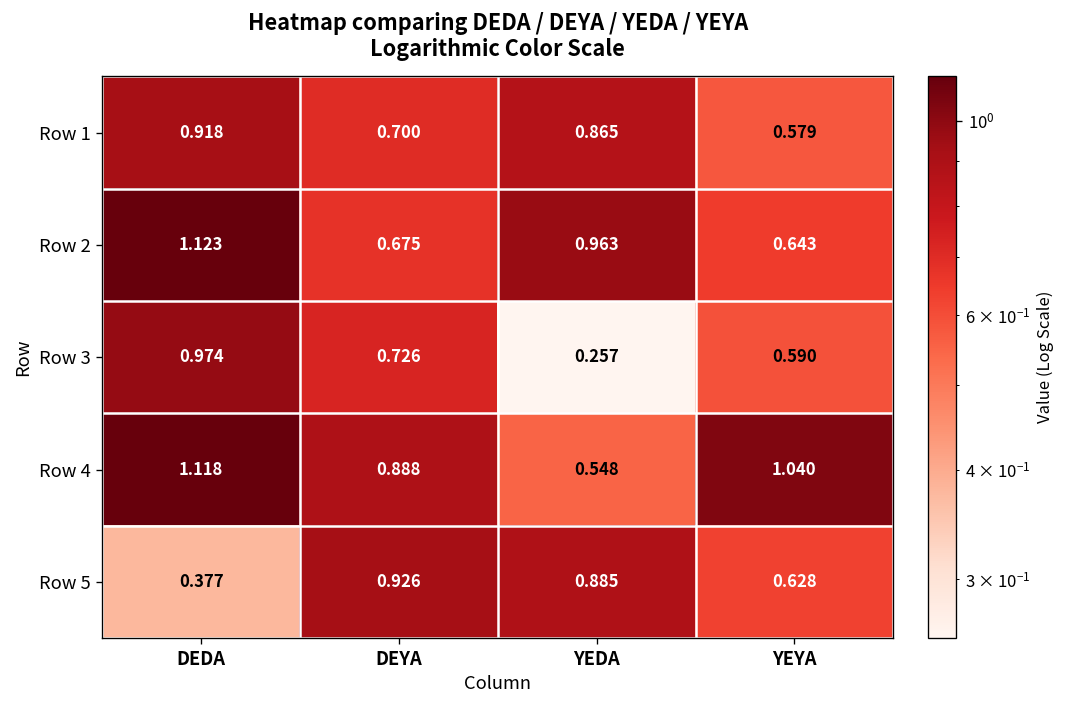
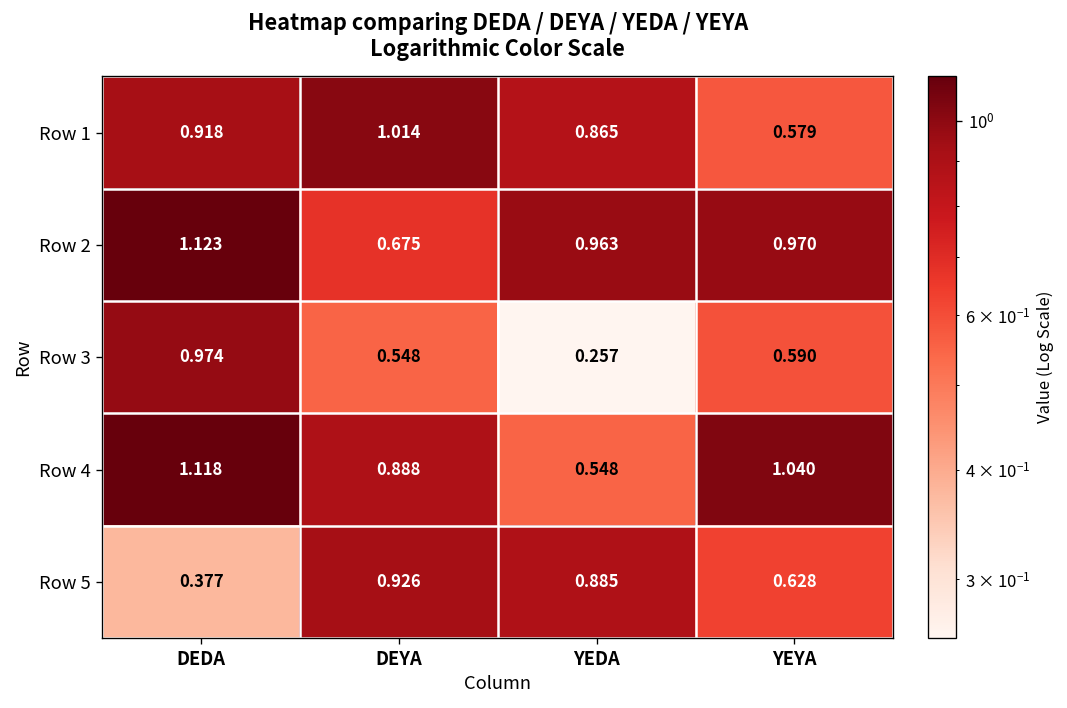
  {
    "Row 1": {
      "DEDA": 0.918,
-     "DEYA": 0.700,
+     "DEYA": 1.014,
      "YEDA": 0.865,
      "YEYA": 0.579
    },
    "Row 2": {
      "DEDA": 1.123,
      "DEYA": 0.675,
      "YEDA": 0.963,
-     "YEYA": 0.643
+     "YEYA": 0.970
    },
    "Row 3": {
      "DEDA": 0.974,
-     "DEYA": 0.726,
+     "DEYA": 0.548,
      "YEDA": 0.257,
      "YEYA": 0.590
    },
    "Row 4": {
      "DEDA": 1.118,
      "DEYA": 0.888,
      "YEDA": 0.548,
      "YEYA": 1.040
    },
    "Row 5": {
      "DEDA": 0.377,
      "DEYA": 0.926,
      "YEDA": 0.885,
      "YEYA": 0.628
    }
  }
